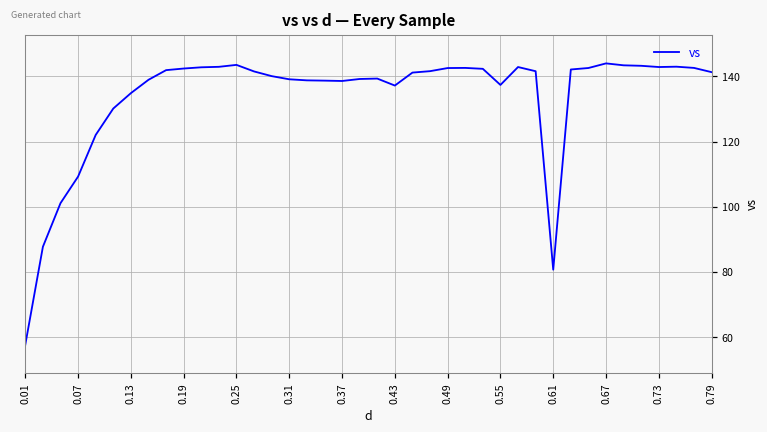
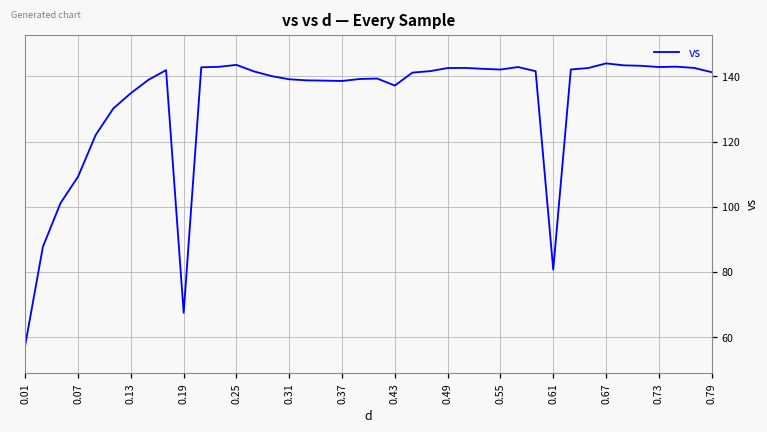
  {
    "0.01": 58,
    "0.07": 109,
    "0.13": 135,
-   "0.19": 142,
+   "0.19": 67,
    "0.25": 144,
    "0.31": 139,
    "0.37": 139,
    "0.43": 137,
    "0.49": 143,
-   "0.55": 137,
+   "0.55": 142,
    "0.61": 81,
    "0.67": 144,
    "0.73": 143,
    "0.79": 141
  }
